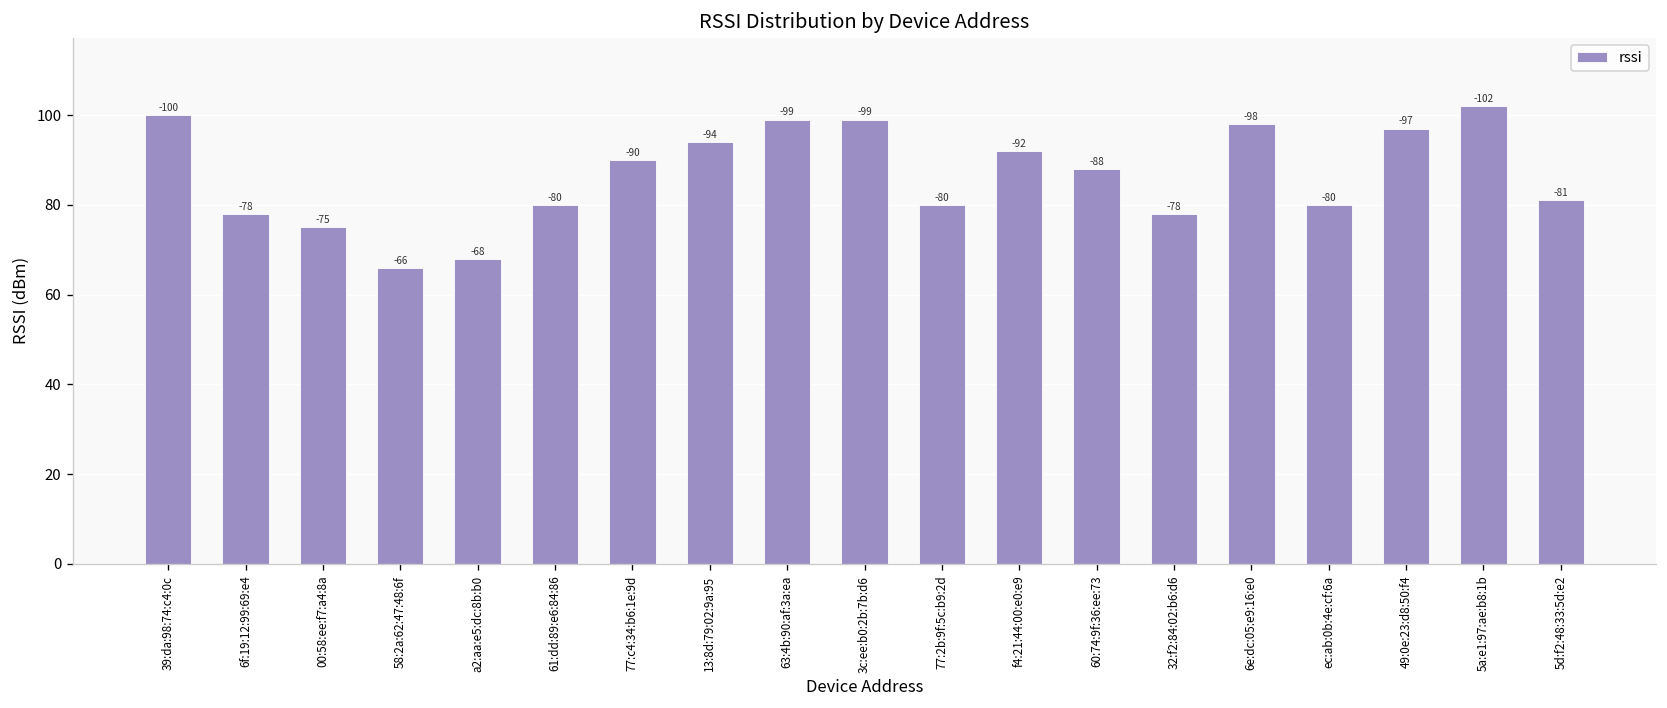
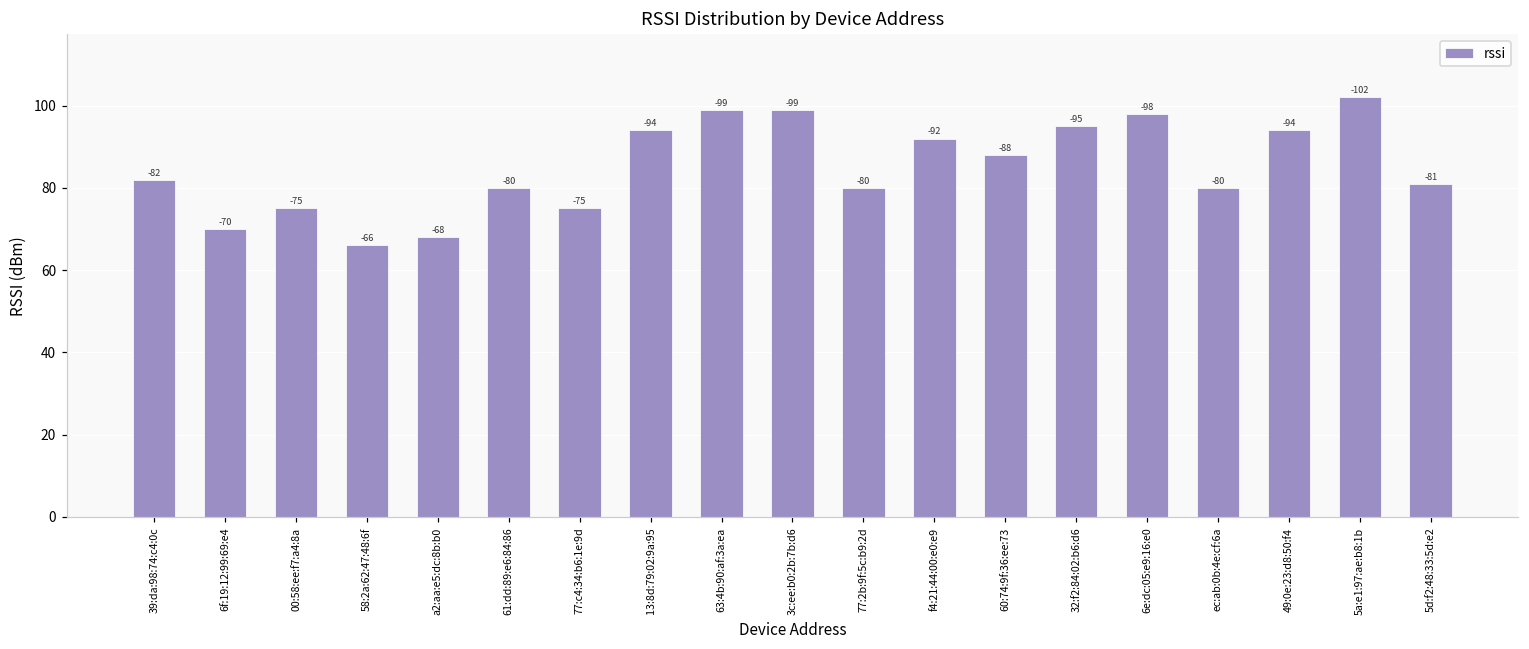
  {
-   "39:da:98:74:c4:0c": -100,
-   "6f:19:12:99:69:e4": -78,
-   "77:c4:34:b6:1e:9d": -90,
-   "32:f2:84:02:b6:d6": -78,
-   "49:0e:23:d8:50:f4": -97
+   "39:da:98:74:c4:0c": -82,
+   "6f:19:12:99:69:e4": -70,
+   "77:c4:34:b6:1e:9d": -75,
+   "32:f2:84:02:b6:d6": -95,
+   "49:0e:23:d8:50:f4": -94
  }
